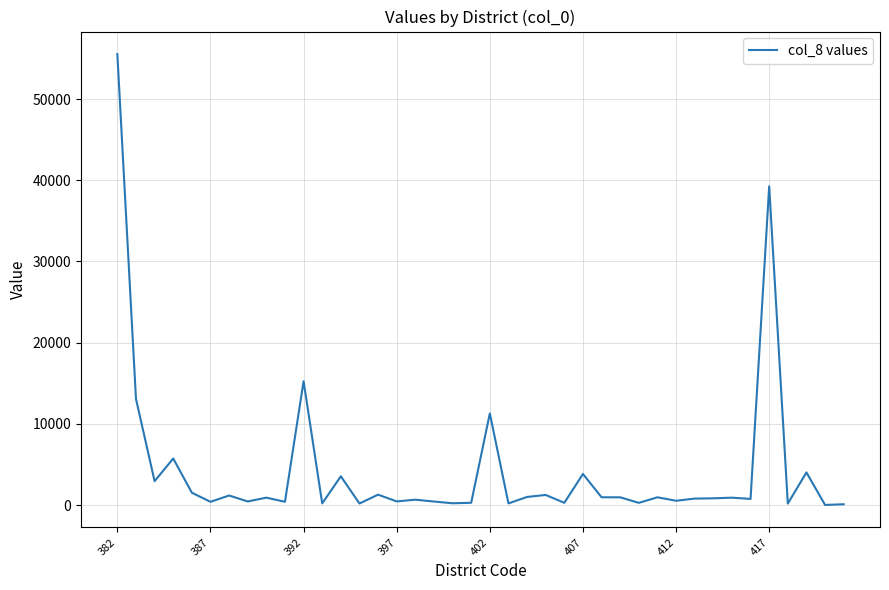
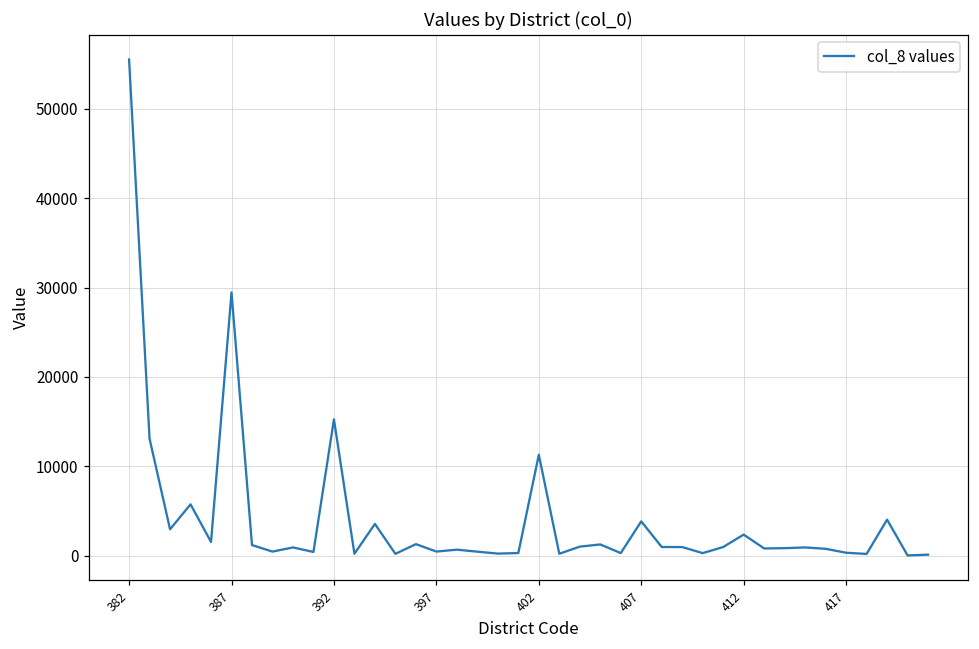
  {
    "382": 56000,
-   "387": 0,
+   "387": 29000,
    "392": 15000,
    "397": 0,
    "402": 11000,
    "407": 4000,
-   "412": 1000,
-   "417": 39000
+   "412": 2000,
+   "417": 0
  }
